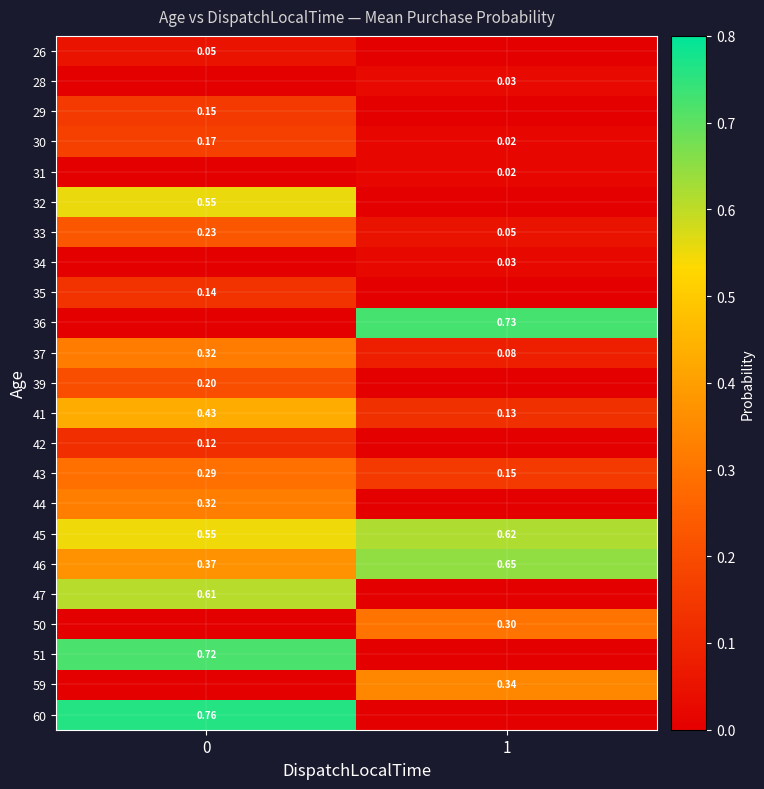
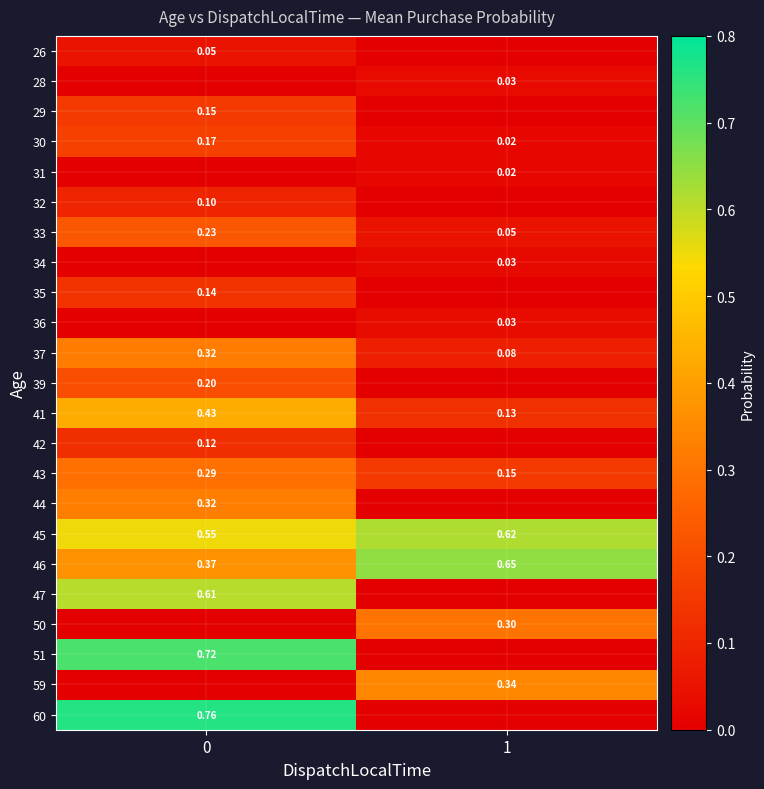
  {
    "26": {
      "0": 0.05
    },
    "28": {
      "1": 0.03
    },
    "29": {
      "0": 0.15
    },
    "30": {
      "0": 0.17,
      "1": 0.02
    },
    "31": {
      "1": 0.02
    },
    "32": {
-     "0": 0.55
+     "0": 0.10
    },
    "33": {
      "0": 0.23,
      "1": 0.05
    },
    "34": {
      "1": 0.03
    },
    "35": {
      "0": 0.14
    },
    "36": {
-     "1": 0.73
+     "1": 0.03
    },
    "37": {
      "0": 0.32,
      "1": 0.08
    },
    "39": {
      "0": 0.20
    },
    "41": {
      "0": 0.43,
      "1": 0.13
    },
    "42": {
      "0": 0.12
    },
    "43": {
      "0": 0.29,
      "1": 0.15
    },
    "44": {
      "0": 0.32
    },
    "45": {
      "0": 0.55,
      "1": 0.62
    },
    "46": {
      "0": 0.37,
      "1": 0.65
    },
    "47": {
      "0": 0.61
    },
    "50": {
      "1": 0.30
    },
    "51": {
      "0": 0.72
    },
    "59": {
      "1": 0.34
    },
    "60": {
      "0": 0.76
    }
  }
